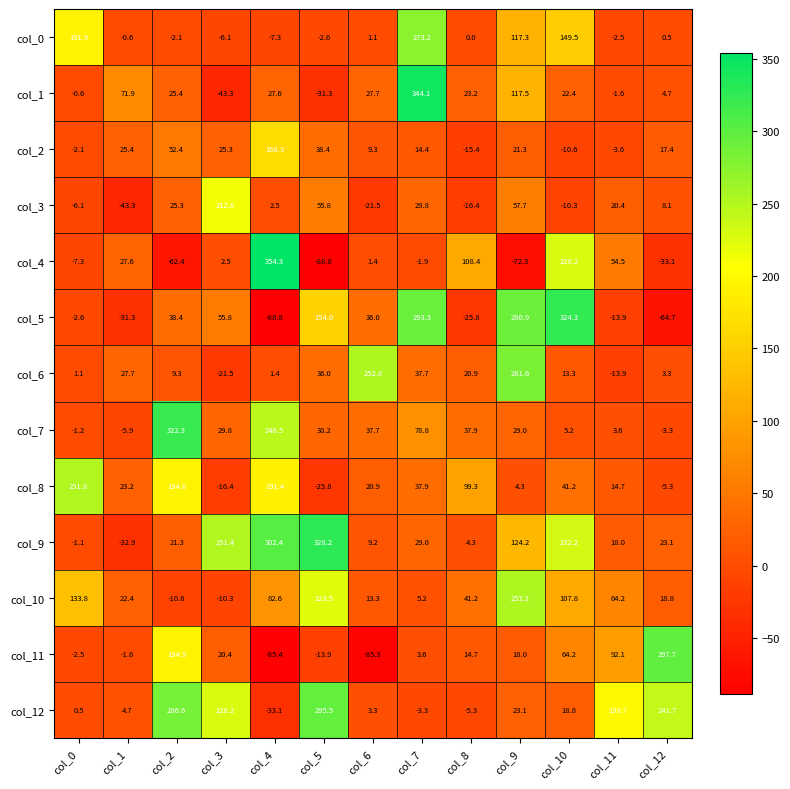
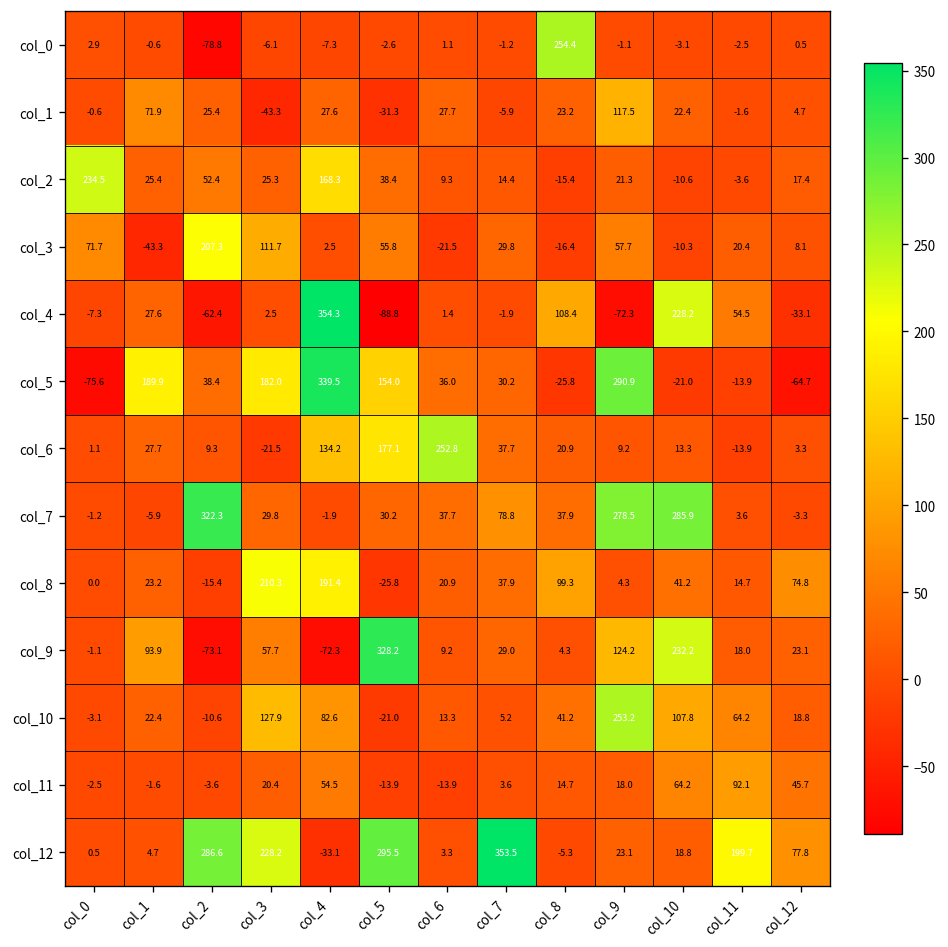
  {
    "col_0": {
-     "col_0": 191.9,
+     "col_0": 2.9,
      "col_1": -0.6,
-     "col_2": -2.1,
+     "col_2": -78.8,
      "col_3": -6.1,
      "col_4": -7.3,
      "col_5": -2.6,
      "col_6": 1.1,
-     "col_7": 273.2,
-     "col_8": 0.0,
-     "col_9": 117.3,
-     "col_10": 149.5,
+     "col_7": -1.2,
+     "col_8": 254.4,
+     "col_9": -1.1,
+     "col_10": -3.1,
      "col_11": -2.5,
      "col_12": 0.5
    },
    "col_1": {
      "col_0": -0.6,
      "col_1": 71.9,
      "col_2": 25.4,
      "col_3": -43.3,
      "col_4": 27.6,
      "col_5": -31.3,
      "col_6": 27.7,
-     "col_7": 344.1,
+     "col_7": -5.9,
      "col_8": 23.2,
      "col_9": 117.5,
      "col_10": 22.4,
      "col_11": -1.6,
      "col_12": 4.7
    },
    "col_2": {
-     "col_0": -2.1,
+     "col_0": 234.5,
      "col_1": 25.4,
      "col_2": 52.4,
      "col_3": 25.3,
      "col_4": 168.3,
      "col_5": 38.4,
      "col_6": 9.3,
      "col_7": 14.4,
      "col_8": -15.4,
      "col_9": 21.3,
      "col_10": -10.6,
      "col_11": -3.6,
      "col_12": 17.4
    },
    "col_3": {
-     "col_0": -6.1,
+     "col_0": 71.7,
      "col_1": -43.3,
-     "col_2": 25.3,
-     "col_3": 212.8,
+     "col_2": 207.3,
+     "col_3": 111.7,
      "col_4": 2.5,
      "col_5": 55.8,
      "col_6": -21.5,
      "col_7": 29.8,
      "col_8": -16.4,
      "col_9": 57.7,
      "col_10": -10.3,
      "col_11": 20.4,
      "col_12": 8.1
    },
    "col_4": {
      "col_0": -7.3,
      "col_1": 27.6,
      "col_2": -62.4,
      "col_3": 2.5,
      "col_4": 354.3,
      "col_5": -88.8,
      "col_6": 1.4,
      "col_7": -1.9,
      "col_8": 108.4,
      "col_9": -72.3,
      "col_10": 228.2,
      "col_11": 54.5,
      "col_12": -33.1
    },
    "col_5": {
-     "col_0": -2.6,
-     "col_1": -31.3,
+     "col_0": -75.6,
+     "col_1": 189.9,
      "col_2": 38.4,
-     "col_3": 55.8,
-     "col_4": -88.8,
+     "col_3": 182.0,
+     "col_4": 339.5,
      "col_5": 154.0,
      "col_6": 36.0,
-     "col_7": 293.3,
+     "col_7": 30.2,
      "col_8": -25.8,
      "col_9": 290.9,
-     "col_10": 324.3,
+     "col_10": -21.0,
      "col_11": -13.9,
      "col_12": -64.7
    },
    "col_6": {
      "col_0": 1.1,
      "col_1": 27.7,
      "col_2": 9.3,
      "col_3": -21.5,
-     "col_4": 1.4,
-     "col_5": 36.0,
+     "col_4": 134.2,
+     "col_5": 177.1,
      "col_6": 252.8,
      "col_7": 37.7,
      "col_8": 20.9,
-     "col_9": 281.6,
+     "col_9": 9.2,
      "col_10": 13.3,
      "col_11": -13.9,
      "col_12": 3.3
    },
    "col_7": {
      "col_0": -1.2,
      "col_1": -5.9,
      "col_2": 322.3,
      "col_3": 29.8,
-     "col_4": 246.5,
+     "col_4": -1.9,
      "col_5": 30.2,
      "col_6": 37.7,
      "col_7": 78.8,
      "col_8": 37.9,
-     "col_9": 29.0,
-     "col_10": 5.2,
+     "col_9": 278.5,
+     "col_10": 285.9,
      "col_11": 3.6,
      "col_12": -3.3
    },
    "col_8": {
-     "col_0": 251.8,
+     "col_0": 0.0,
      "col_1": 23.2,
-     "col_2": 194.6,
-     "col_3": -16.4,
+     "col_2": -15.4,
+     "col_3": 210.3,
      "col_4": 191.4,
      "col_5": -25.8,
      "col_6": 20.9,
      "col_7": 37.9,
      "col_8": 99.3,
      "col_9": 4.3,
      "col_10": 41.2,
      "col_11": 14.7,
-     "col_12": -5.3
+     "col_12": 74.8
    },
    "col_9": {
      "col_0": -1.1,
-     "col_1": -32.9,
-     "col_2": 21.3,
-     "col_3": 251.4,
-     "col_4": 302.4,
+     "col_1": 93.9,
+     "col_2": -73.1,
+     "col_3": 57.7,
+     "col_4": -72.3,
      "col_5": 328.2,
      "col_6": 9.2,
      "col_7": 29.0,
      "col_8": 4.3,
      "col_9": 124.2,
      "col_10": 232.2,
      "col_11": 18.0,
      "col_12": 23.1
    },
    "col_10": {
-     "col_0": 133.8,
+     "col_0": -3.1,
      "col_1": 22.4,
      "col_2": -10.6,
-     "col_3": -10.3,
+     "col_3": 127.9,
      "col_4": 82.6,
-     "col_5": 223.5,
+     "col_5": -21.0,
      "col_6": 13.3,
      "col_7": 5.2,
      "col_8": 41.2,
      "col_9": 253.2,
      "col_10": 107.8,
      "col_11": 64.2,
      "col_12": 18.8
    },
    "col_11": {
      "col_0": -2.5,
      "col_1": -1.6,
-     "col_2": 194.9,
+     "col_2": -3.6,
      "col_3": 20.4,
-     "col_4": -85.4,
+     "col_4": 54.5,
      "col_5": -13.9,
-     "col_6": -85.3,
+     "col_6": -13.9,
      "col_7": 3.6,
      "col_8": 14.7,
      "col_9": 18.0,
      "col_10": 64.2,
      "col_11": 92.1,
-     "col_12": 297.7
+     "col_12": 45.7
    },
    "col_12": {
      "col_0": 0.5,
      "col_1": 4.7,
      "col_2": 286.6,
      "col_3": 228.2,
      "col_4": -33.1,
      "col_5": 295.5,
      "col_6": 3.3,
-     "col_7": -3.3,
+     "col_7": 353.5,
      "col_8": -5.3,
      "col_9": 23.1,
      "col_10": 18.8,
      "col_11": 199.7,
-     "col_12": 241.7
+     "col_12": 77.8
    }
  }
